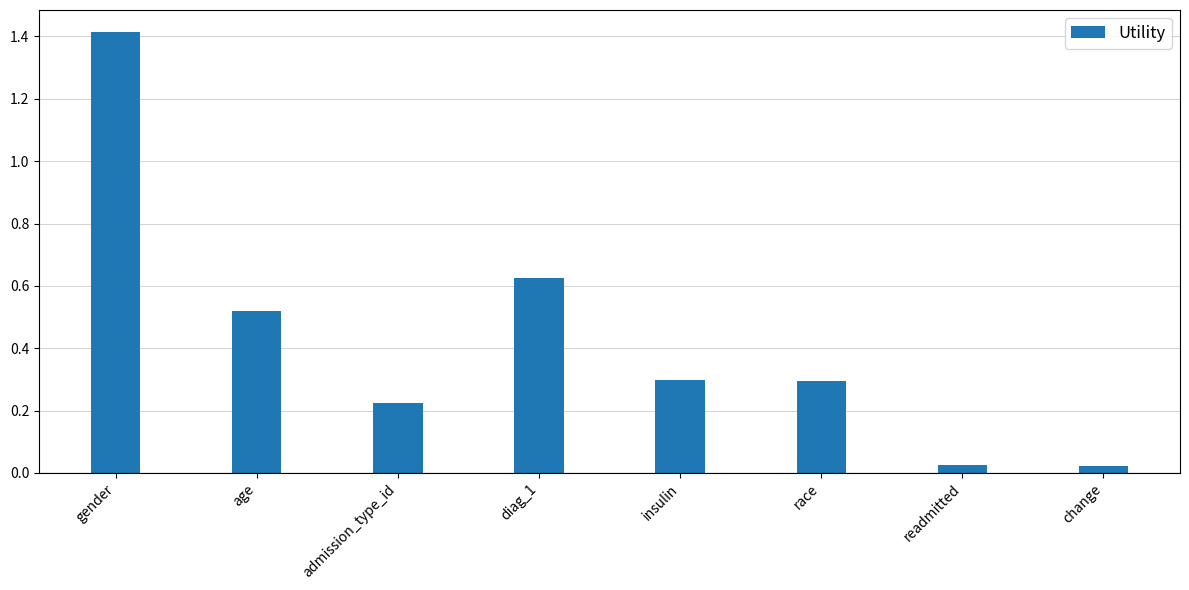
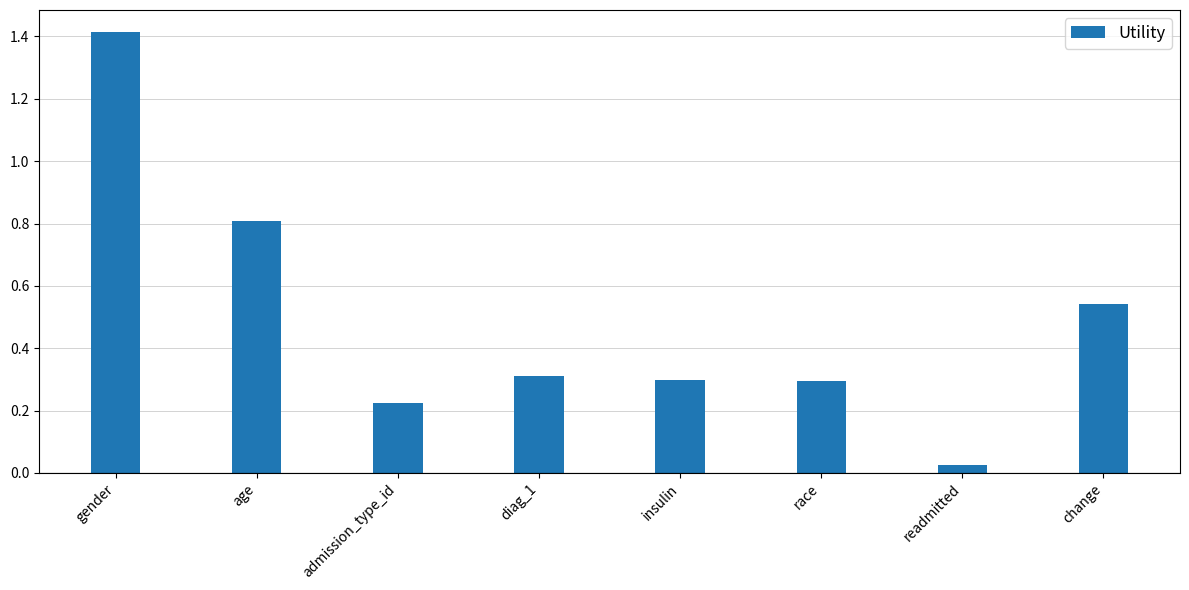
  {
    "gender": 1.41,
-   "age": 0.52,
+   "age": 0.81,
    "admission_type_id": 0.22,
-   "diag_1": 0.63,
+   "diag_1": 0.31,
    "insulin": 0.30,
    "race": 0.30,
    "readmitted": 0.03,
-   "change": 0.02
+   "change": 0.54
  }
